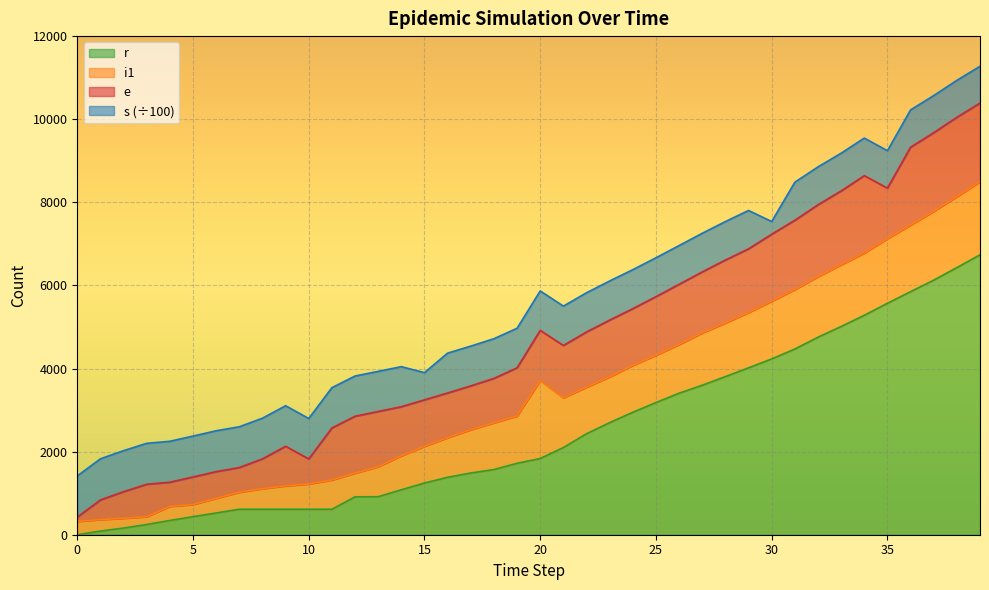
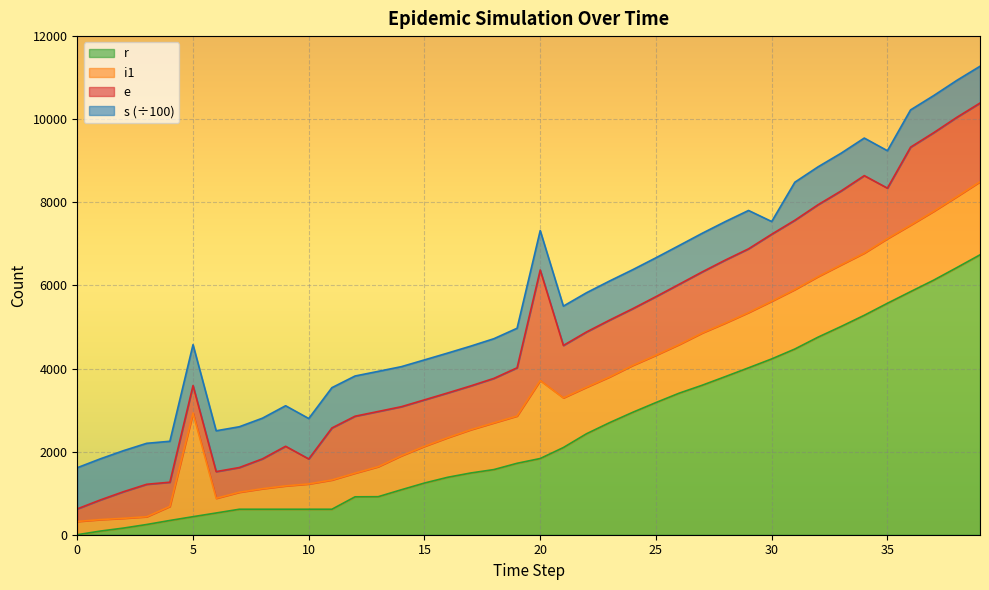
  {
    "r": {
      "0": 0,
      "5": 400,
      "10": 600,
      "15": 1200,
      "20": 1800,
      "25": 3200,
      "30": 4200,
      "35": 5600
    },
    "i1": {
      "0": 300,
-     "5": 300,
+     "5": 2500,
      "10": 600,
      "15": 900,
      "20": 1900,
      "25": 1100,
      "30": 1400,
      "35": 1600
    },
    "e": {
-     "0": 100,
+     "0": 300,
      "5": 700,
      "10": 600,
      "15": 1100,
-     "20": 1200,
+     "20": 2700,
      "25": 1400,
      "30": 1600,
      "35": 1200
    },
    "s (÷100)": {
      "0": 1000,
      "5": 1000,
      "10": 1000,
-     "15": 700,
+     "15": 1000,
      "20": 900,
      "25": 900,
      "30": 300,
      "35": 900
    }
  }
